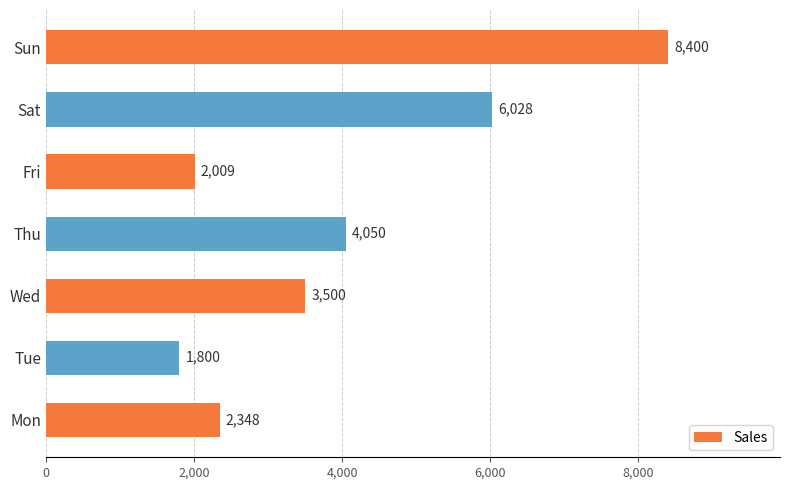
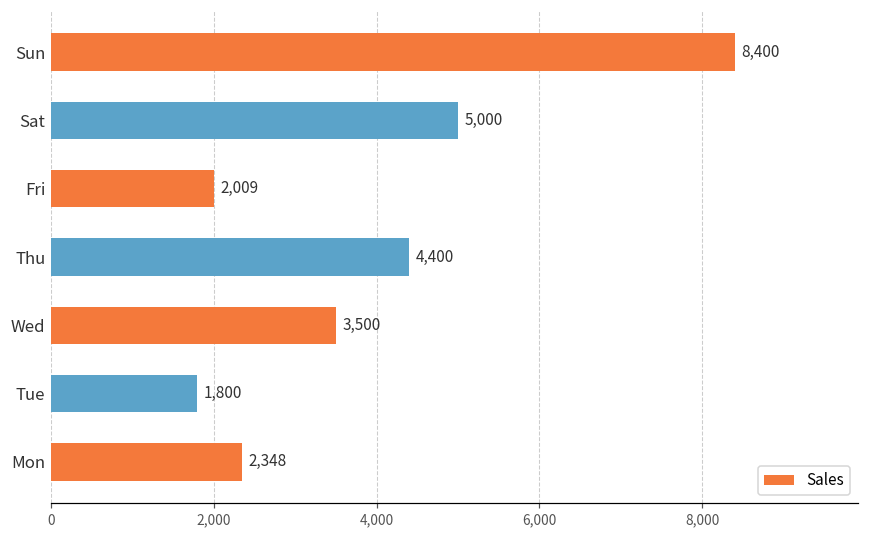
  {
    "Sun": "8,400",
-   "Sat": "6,028",
+   "Sat": "5,000",
    "Fri": "2,009",
-   "Thu": "4,050",
+   "Thu": "4,400",
    "Wed": "3,500",
    "Tue": "1,800",
    "Mon": "2,348"
  }
